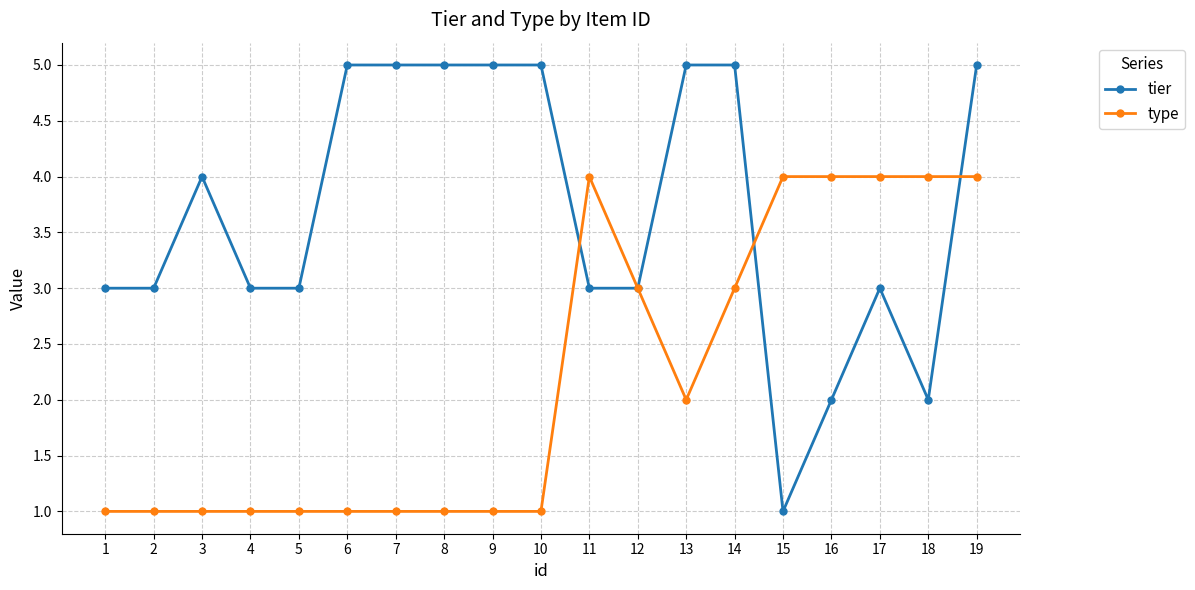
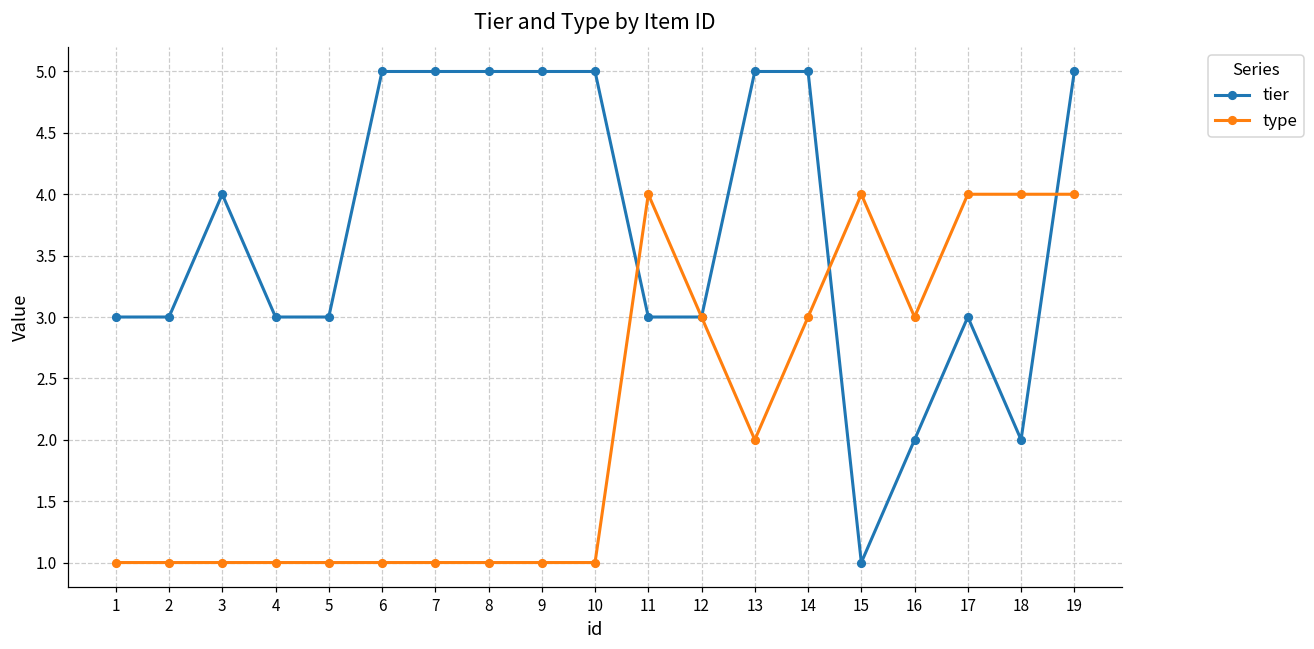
  {
    "tier": {
      "1": 3,
      "2": 3,
      "3": 4,
      "4": 3,
      "5": 3,
      "6": 5,
      "7": 5,
      "8": 5,
      "9": 5,
      "10": 5,
      "11": 3,
      "13": 5,
      "14": 5,
      "15": 1,
      "16": 2,
      "17": 3,
      "18": 2,
      "19": 5
    },
    "type": {
      "1": 1,
      "2": 1,
      "3": 1,
      "4": 1,
      "5": 1,
      "6": 1,
      "7": 1,
      "8": 1,
      "9": 1,
      "10": 1,
      "11": 4,
      "13": 2,
      "14": 3,
      "15": 4,
-     "16": 4,
+     "16": 3,
      "17": 4,
      "18": 4,
      "19": 4
    }
  }
